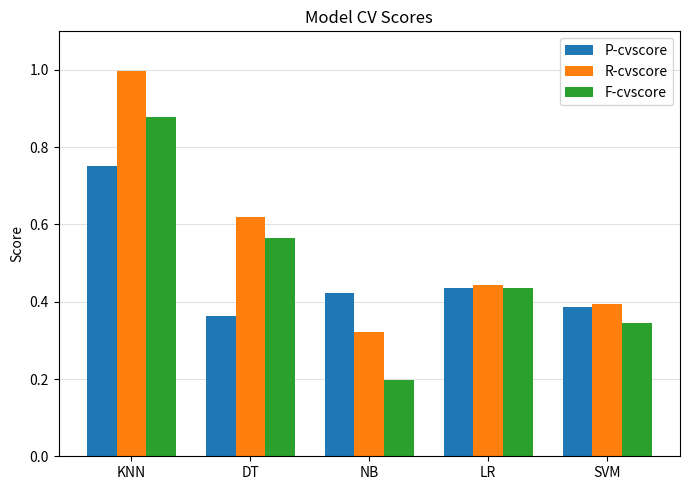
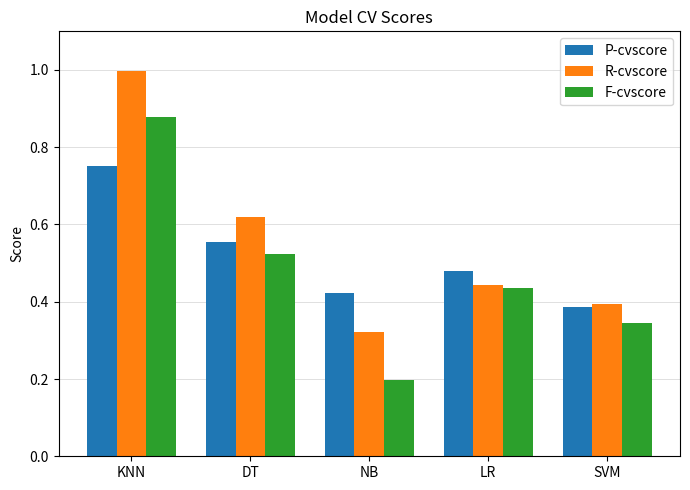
  {
    "P-cvscore": {
      "KNN": 0.75,
-     "DT": 0.36,
+     "DT": 0.56,
      "NB": 0.42,
-     "LR": 0.43,
+     "LR": 0.48,
      "SVM": 0.39
    },
    "R-cvscore": {
      "KNN": 1.00,
      "DT": 0.62,
      "NB": 0.32,
      "LR": 0.44,
      "SVM": 0.40
    },
    "F-cvscore": {
      "KNN": 0.88,
-     "DT": 0.56,
+     "DT": 0.52,
      "NB": 0.20,
      "LR": 0.44,
      "SVM": 0.34
    }
  }
